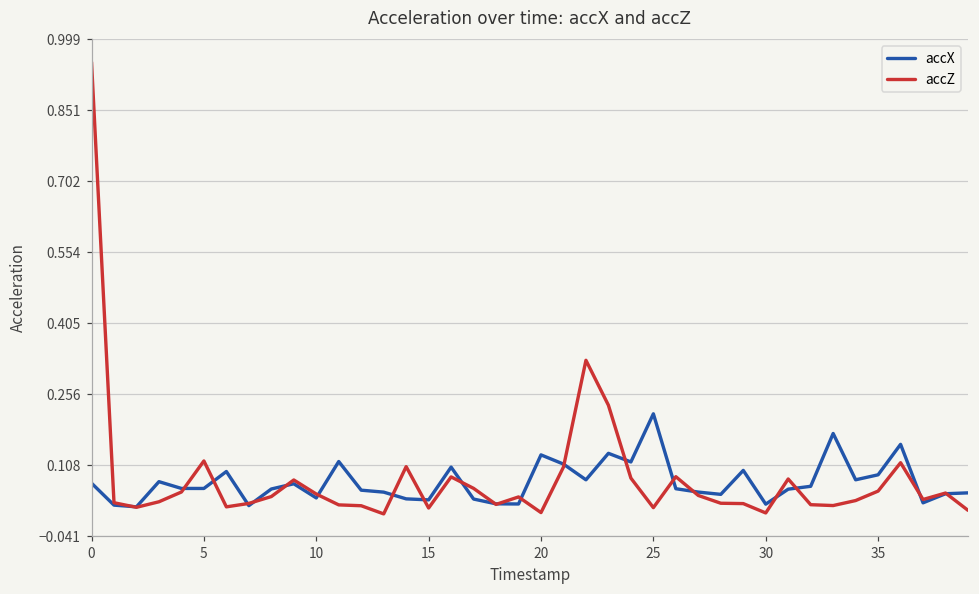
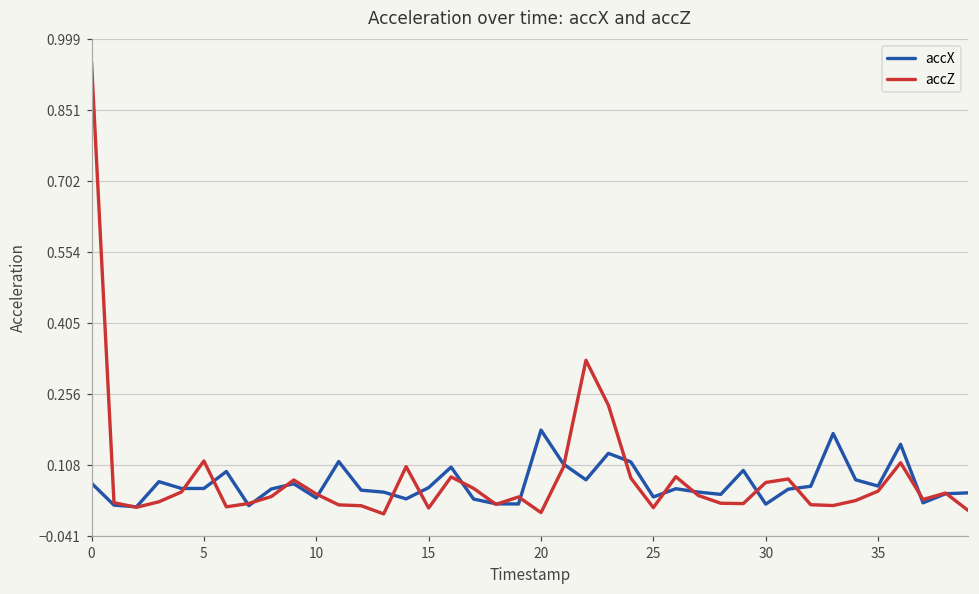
  {
    "accX": {
      "0": 0.07,
      "5": 0.06,
      "10": 0.04,
-     "15": 0.04,
-     "20": 0.13,
-     "25": 0.22,
+     "15": 0.06,
+     "20": 0.18,
+     "25": 0.04,
      "30": 0.03,
-     "35": 0.09
+     "35": 0.06
    },
    "accZ": {
      "0": 0.95,
      "5": 0.12,
      "10": 0.05,
      "15": 0.02,
      "20": 0.01,
      "25": 0.02,
-     "30": 0.01,
+     "30": 0.07,
      "35": 0.05
    }
  }
